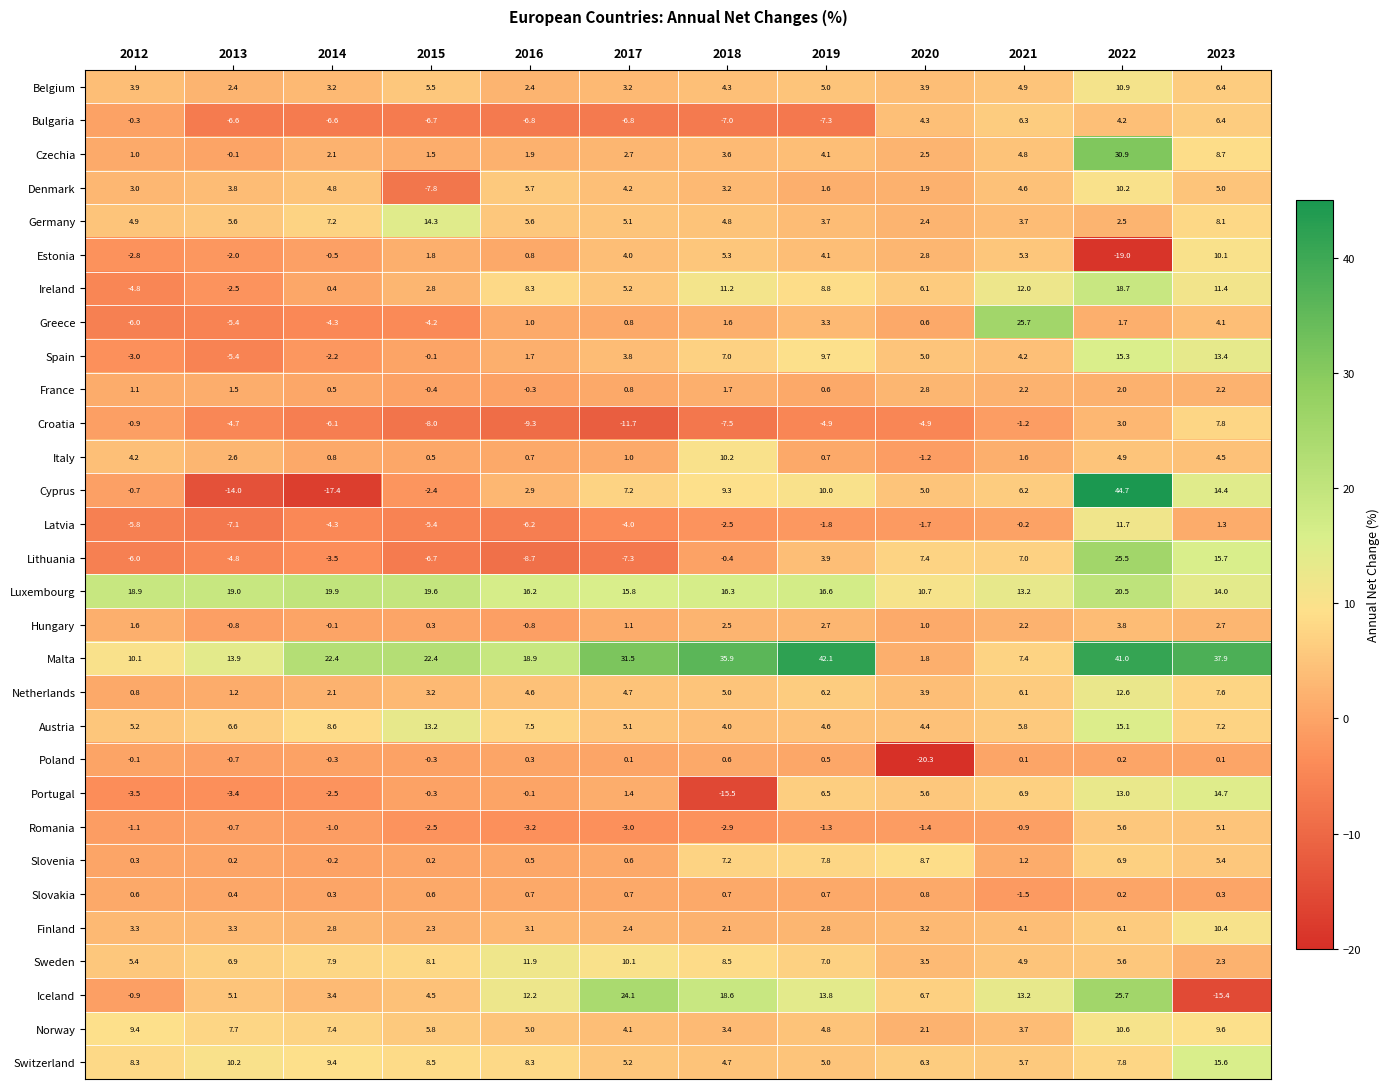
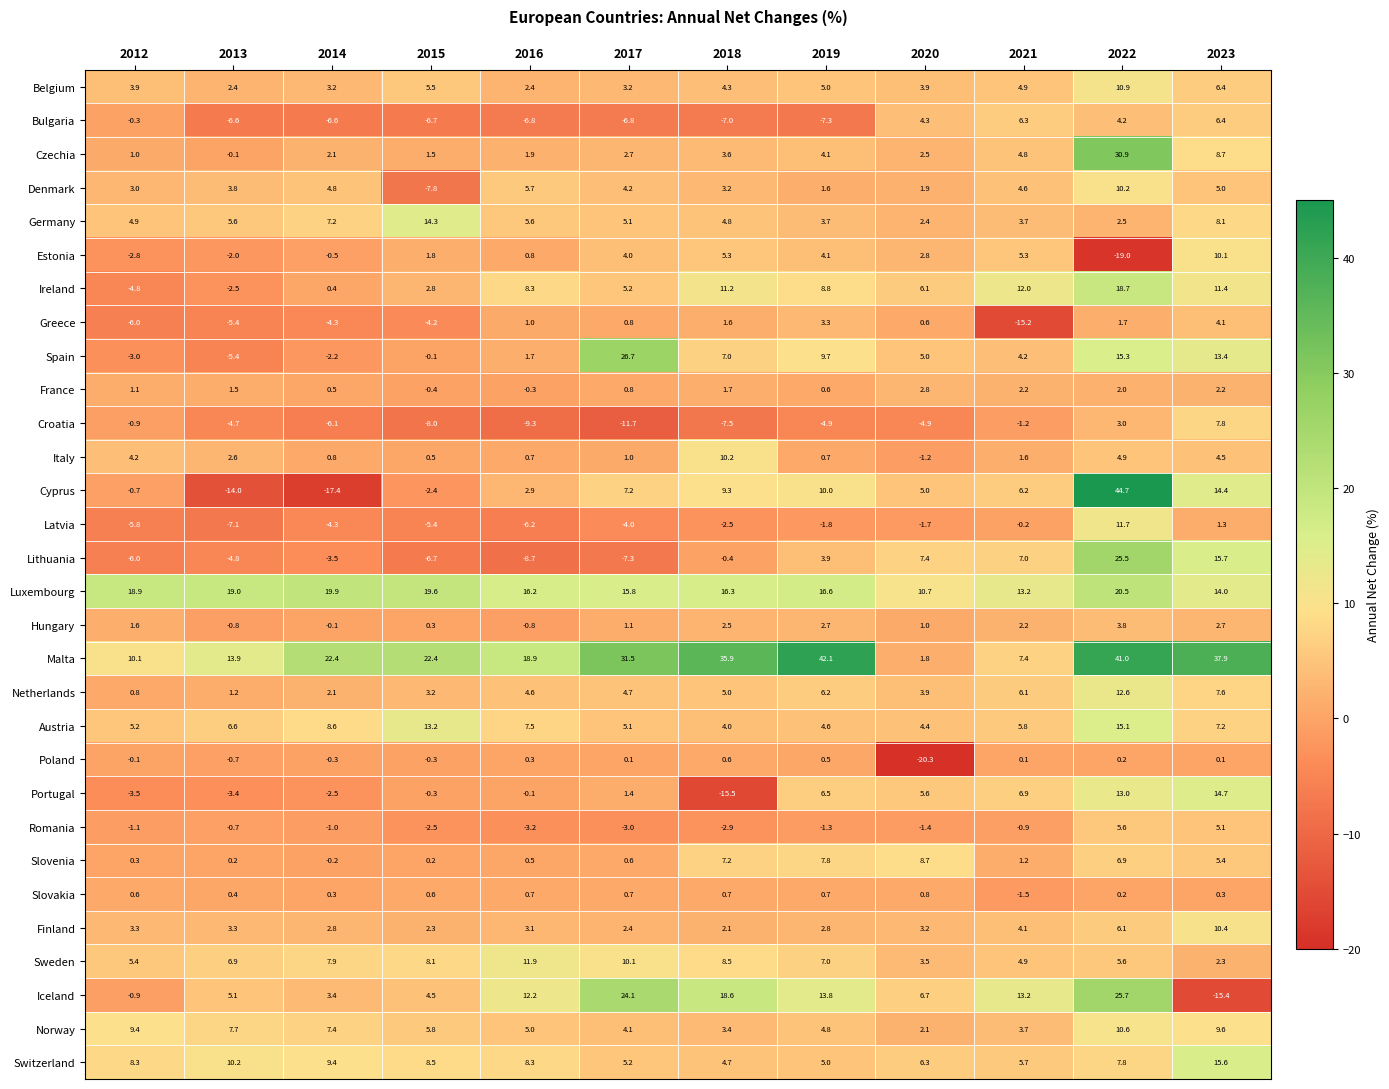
  {
    "Greece": {
      "2012": -6.0,
      "2013": -5.4,
      "2014": -4.3,
      "2015": -4.2,
      "2016": 1.0,
      "2017": 0.8,
      "2018": 1.6,
      "2019": 3.3,
      "2020": 0.6,
-     "2021": 25.7,
+     "2021": -15.2,
      "2022": 1.7,
      "2023": 4.1
    },
    "Spain": {
      "2012": -3.0,
      "2013": -5.4,
      "2014": -2.2,
      "2015": -0.1,
      "2016": 1.7,
-     "2017": 3.8,
+     "2017": 26.7,
      "2018": 7.0,
      "2019": 9.7,
      "2020": 5.0,
      "2021": 4.2,
      "2022": 15.3,
      "2023": 13.4
    }
  }
